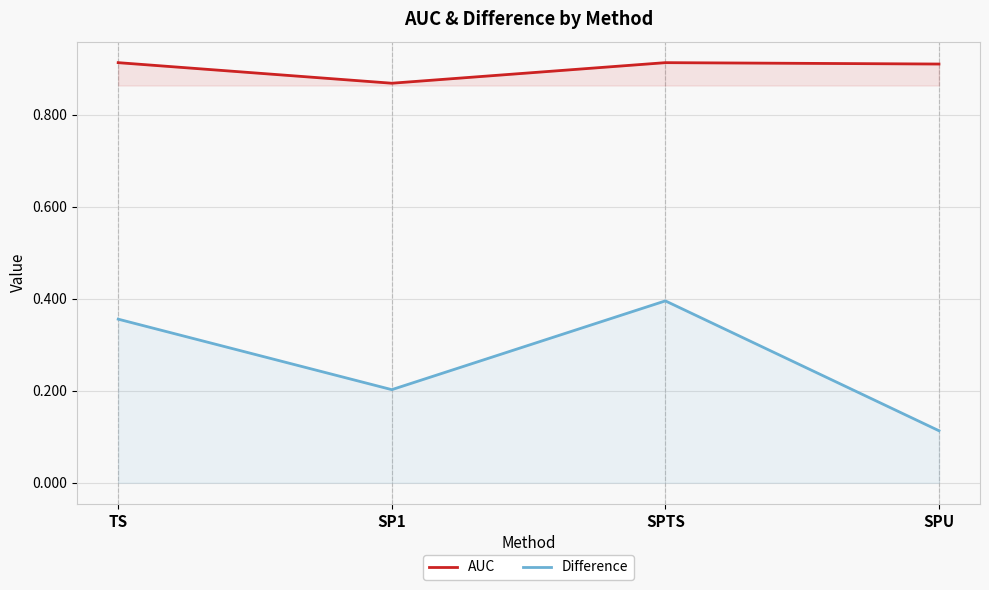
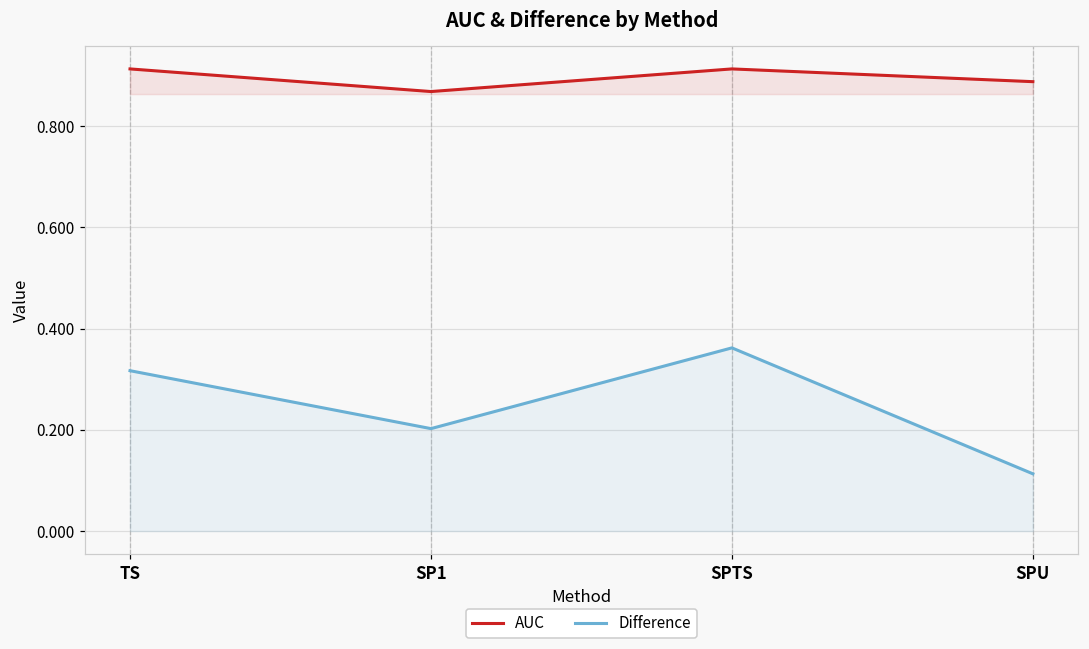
  {
    "AUC": {
      "TS": 0.91,
      "SP1": 0.87,
      "SPTS": 0.91,
-     "SPU": 0.91
+     "SPU": 0.89
    },
    "Difference": {
-     "TS": 0.36,
+     "TS": 0.32,
      "SP1": 0.20,
-     "SPTS": 0.40,
+     "SPTS": 0.36,
      "SPU": 0.11
    }
  }
